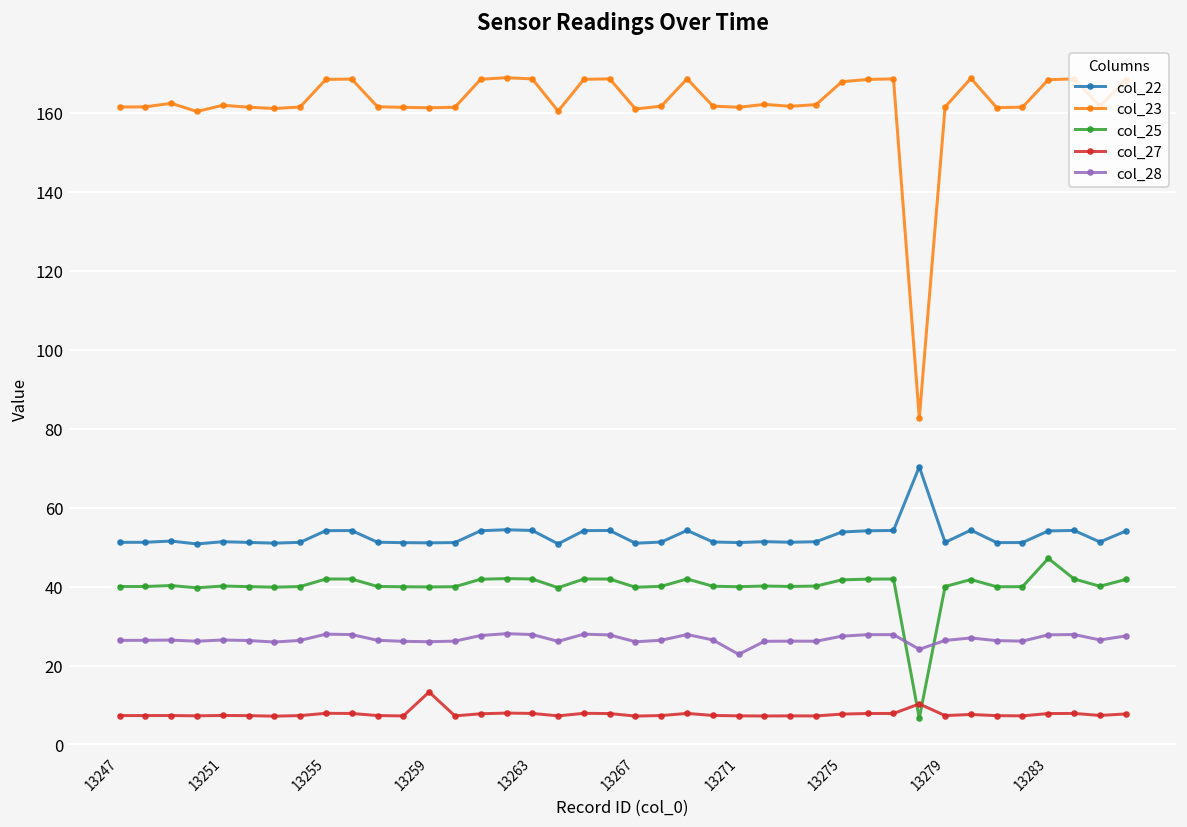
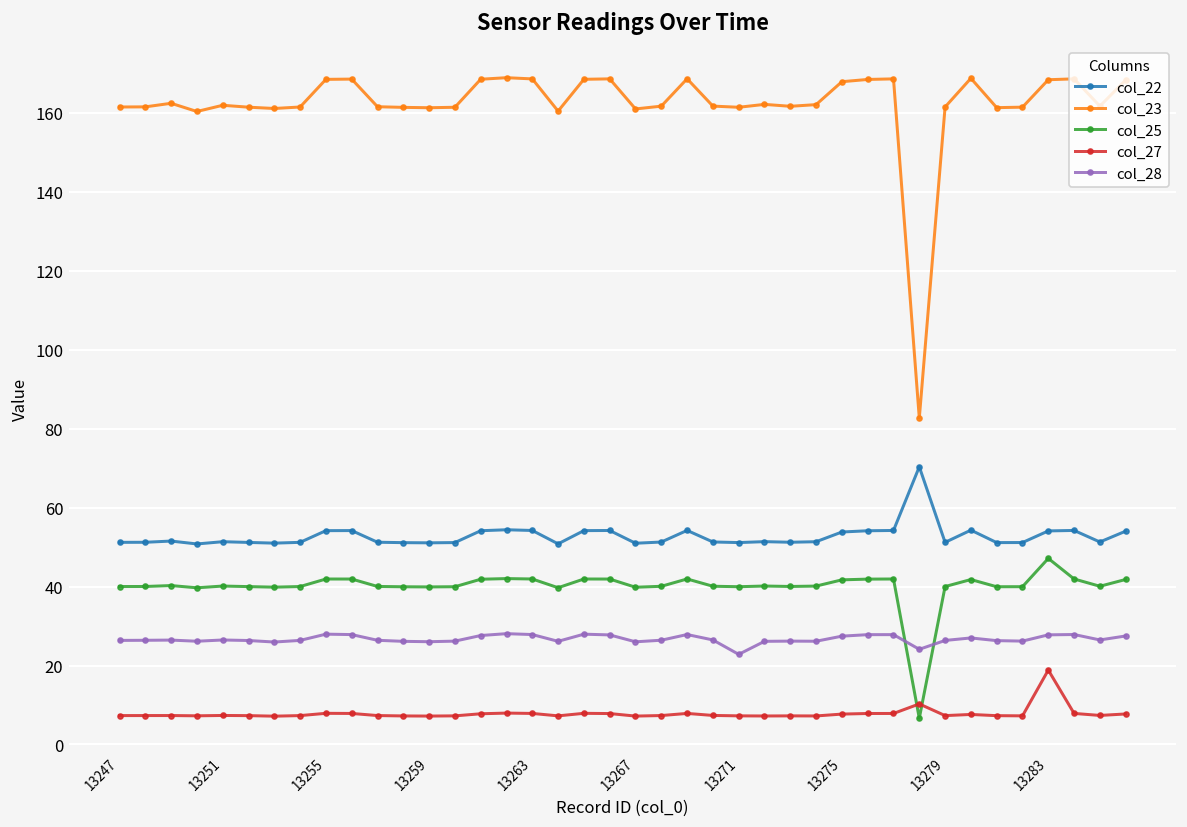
  {
    "col_22": {
      "13247": 51,
      "13251": 51,
      "13255": 54,
      "13259": 51,
      "13263": 54,
      "13267": 51,
      "13271": 51,
      "13275": 54,
      "13279": 51,
      "13283": 54
    },
    "col_23": {
      "13247": 161,
      "13251": 162,
      "13255": 168,
      "13259": 161,
      "13263": 169,
      "13267": 161,
      "13271": 161,
      "13275": 168,
      "13279": 161,
      "13283": 168
    },
    "col_25": {
      "13247": 40,
      "13251": 40,
      "13255": 42,
      "13259": 40,
      "13263": 42,
      "13267": 40,
      "13271": 40,
      "13275": 42,
      "13279": 40,
      "13283": 47
    },
    "col_27": {
      "13247": 7,
      "13251": 7,
      "13255": 8,
-     "13259": 13,
+     "13259": 7,
      "13263": 8,
      "13267": 7,
      "13271": 7,
      "13275": 8,
      "13279": 7,
-     "13283": 8
+     "13283": 19
    },
    "col_28": {
      "13247": 26,
      "13251": 26,
      "13255": 28,
      "13259": 26,
      "13263": 28,
      "13267": 26,
      "13271": 23,
      "13275": 27,
      "13279": 26,
      "13283": 28
    }
  }
